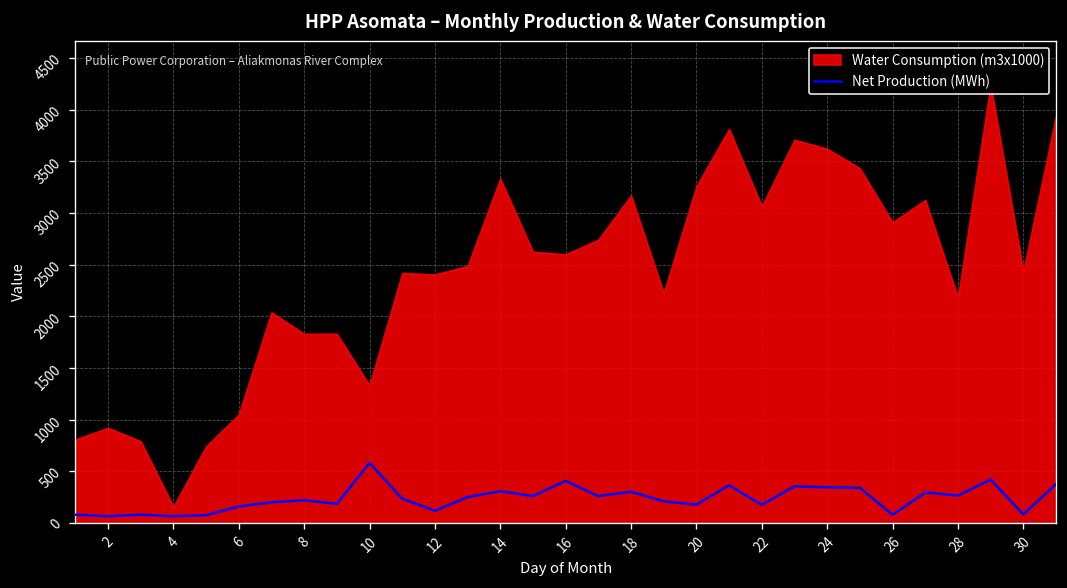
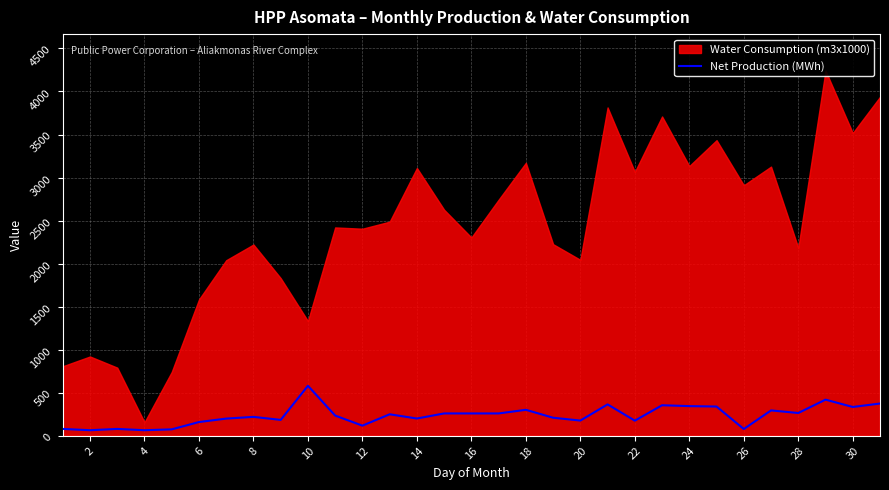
  {
    "Net Production (MWh)": {
      "2": 100,
      "4": 100,
      "6": 200,
      "8": 200,
      "10": 600,
      "12": 100,
-     "14": 300,
-     "16": 400,
+     "14": 200,
+     "16": 300,
      "18": 300,
      "20": 200,
      "22": 200,
      "24": 300,
      "26": 100,
      "28": 300,
-     "30": 100
+     "30": 300
    },
    "Water Consumption (m3x1000)": {
      "2": 900,
      "4": 200,
-     "6": 1000,
-     "8": 1800,
+     "6": 1600,
+     "8": 2200,
      "10": 1300,
      "12": 2400,
-     "14": 3300,
-     "16": 2600,
+     "14": 3100,
+     "16": 2300,
      "18": 3200,
-     "20": 3300,
+     "20": 2000,
      "22": 3100,
-     "24": 3600,
+     "24": 3100,
      "26": 2900,
      "28": 2200,
-     "30": 2400
+     "30": 3500
    }
  }
